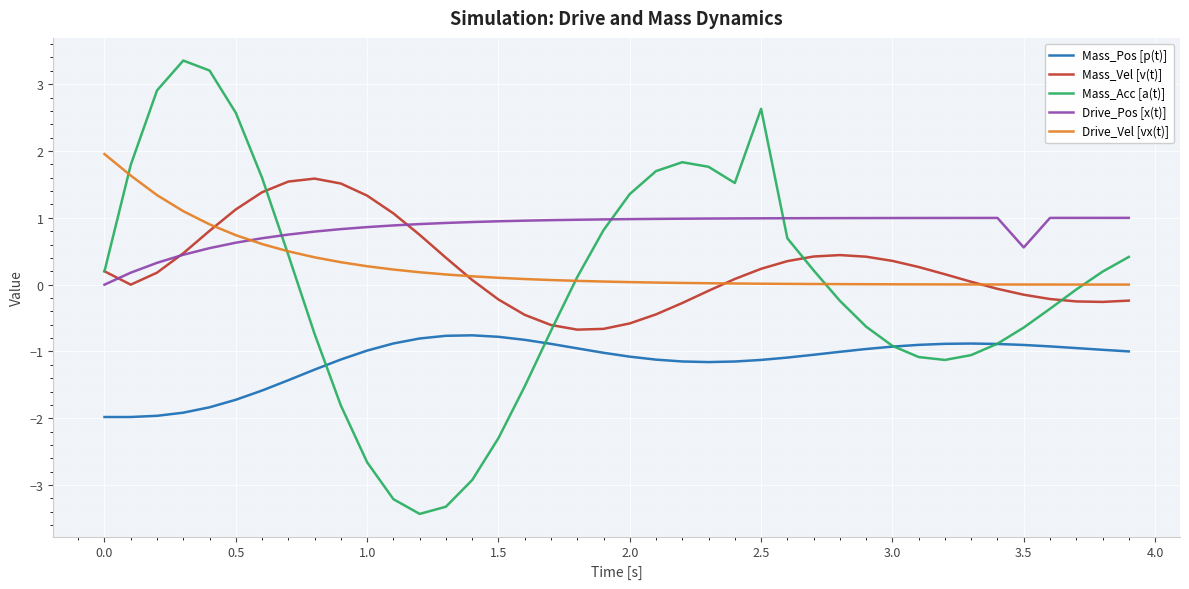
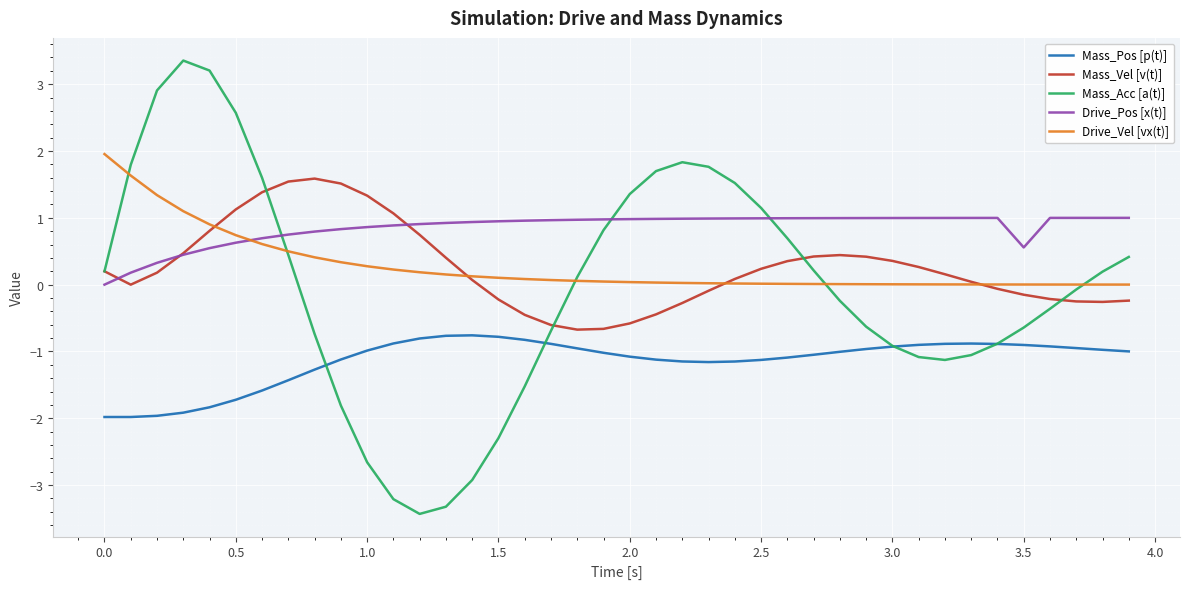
  {
    "Mass_Pos [p(t)]": {
      "0.0": -2.0,
      "0.5": -1.7,
      "1.0": -1.0,
      "1.5": -0.8,
      "2.0": -1.1,
      "2.5": -1.1,
      "3.5": -0.9
    },
    "Mass_Vel [v(t)]": {
      "0.5": 1.1,
      "1.0": 1.3,
      "1.5": -0.2,
      "2.0": -0.6,
      "2.5": 0.2,
      "3.0": 0.4,
      "3.5": -0.2
    },
    "Mass_Acc [a(t)]": {
      "0.5": 2.6,
      "1.0": -2.7,
      "1.5": -2.3,
      "2.0": 1.4,
-     "2.5": 2.6,
+     "2.5": 1.1,
      "3.5": -0.6
    },
    "Drive_Pos [x(t)]": {
      "0.0": 0.0,
      "0.5": 0.6,
      "1.0": 0.9,
      "1.5": 0.9,
      "2.0": 1.0,
      "2.5": 1.0,
      "3.0": 1.0,
      "3.5": 0.6
    },
    "Drive_Vel [vx(t)]": {
      "0.0": 2.0,
      "0.5": 0.7,
      "1.0": 0.3,
      "1.5": 0.1,
      "2.0": 0.0,
      "2.5": 0.0,
      "3.0": 0.0,
      "3.5": 0.0
    }
  }
